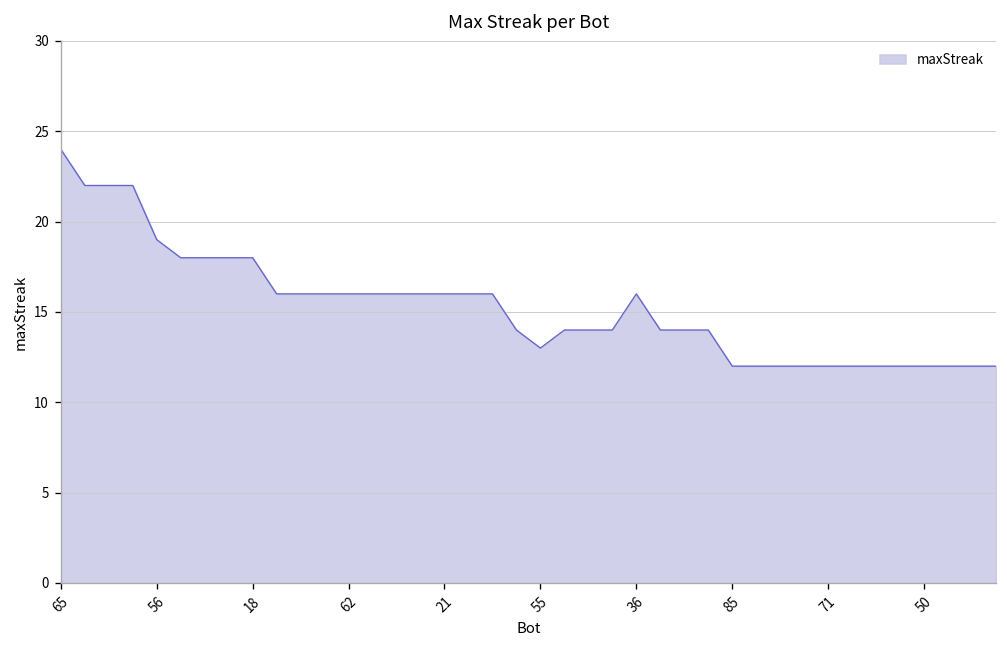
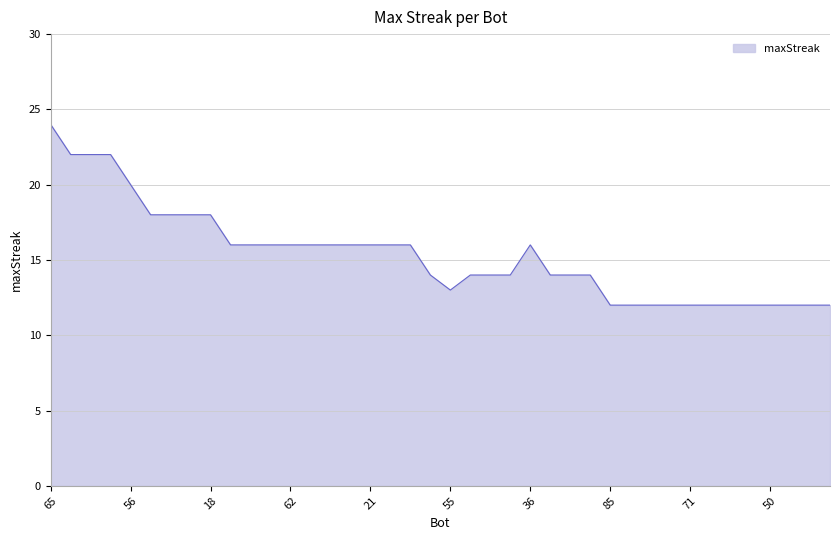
  {
    "65": 24,
-   "56": 19,
+   "56": 20,
    "62": 16,
    "55": 13,
    "36": 16,
    "85": 12,
    "71": 12,
    "50": 12
  }
